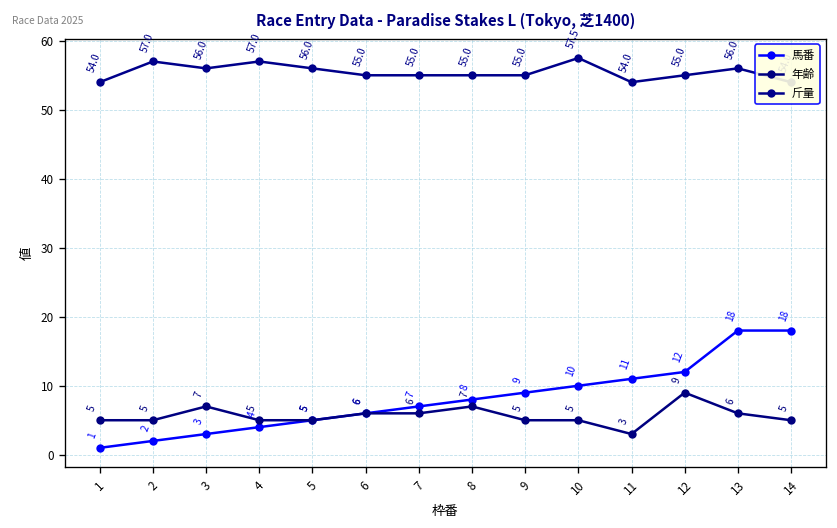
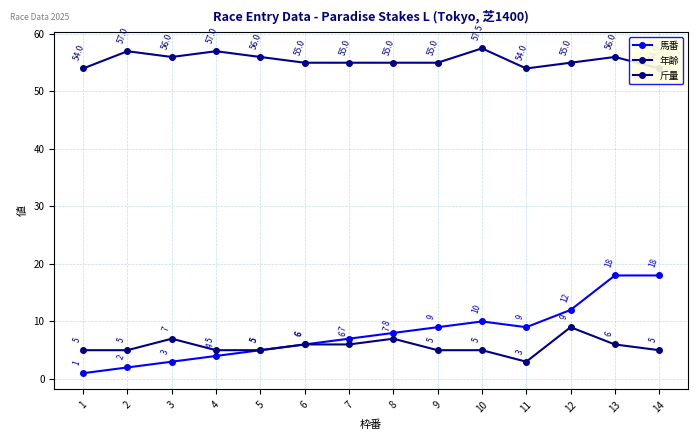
  {
    "馬番": {
      "1": 1,
      "2": 2,
      "3": 3,
      "9": 9,
      "10": 10,
-     "11": 11,
+     "11": 9,
      "12": 12,
      "13": 18,
      "14": 18
    }
  }
